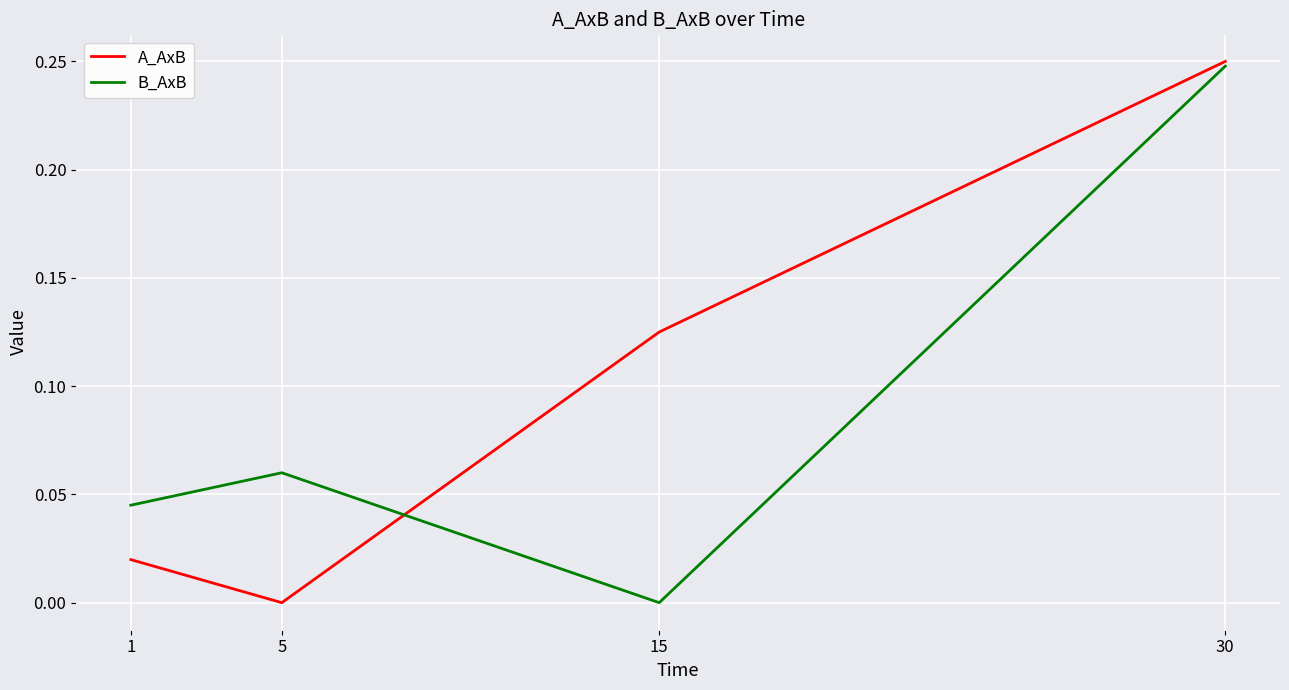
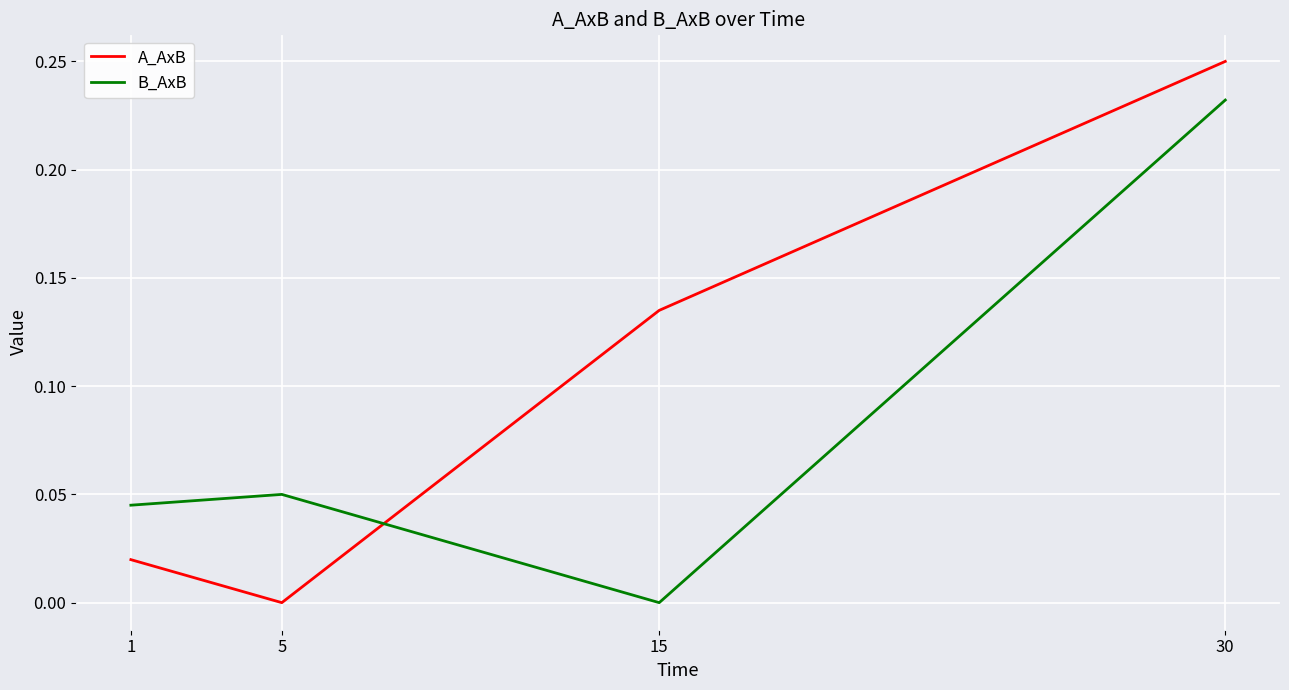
  {
    "A_AxB": {
      "1": 0.020,
      "5": 0.000,
-     "15": 0.125,
+     "15": 0.135,
      "30": 0.250
    },
    "B_AxB": {
      "1": 0.045,
-     "5": 0.06,
+     "5": 0.05,
      "15": 0.000,
-     "30": 0.248
+     "30": 0.232
    }
  }
